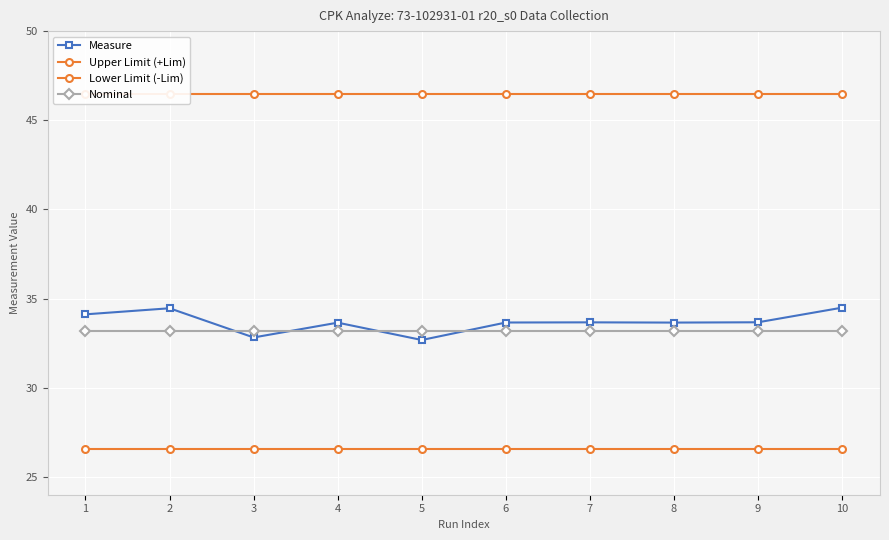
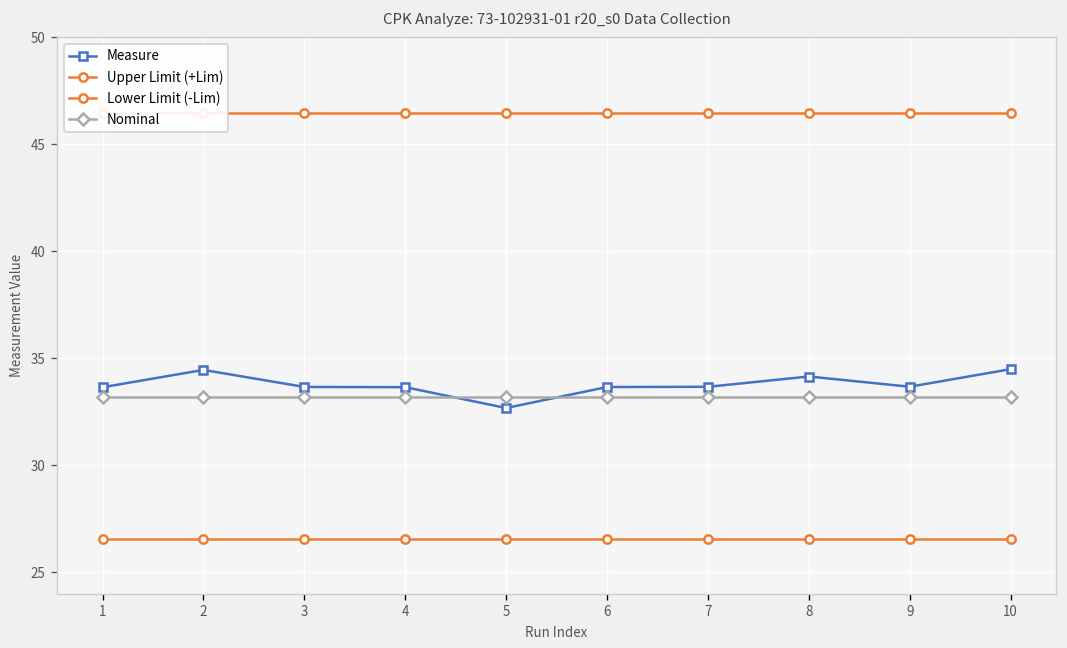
  {
    "Measure": {
-     "1": 34.1,
+     "1": 33.6,
      "2": 34.5,
-     "3": 32.8,
+     "3": 33.7,
      "4": 33.7,
      "5": 32.7,
      "6": 33.7,
      "7": 33.7,
-     "8": 33.7,
+     "8": 34.1,
      "9": 33.7,
      "10": 34.5
    },
    "Nominal": {
      "1": 33.2,
      "2": 33.2,
      "3": 33.2,
      "4": 33.2,
      "5": 33.2,
      "6": 33.2,
      "7": 33.2,
      "8": 33.2,
      "9": 33.2,
      "10": 33.2
    }
  }
